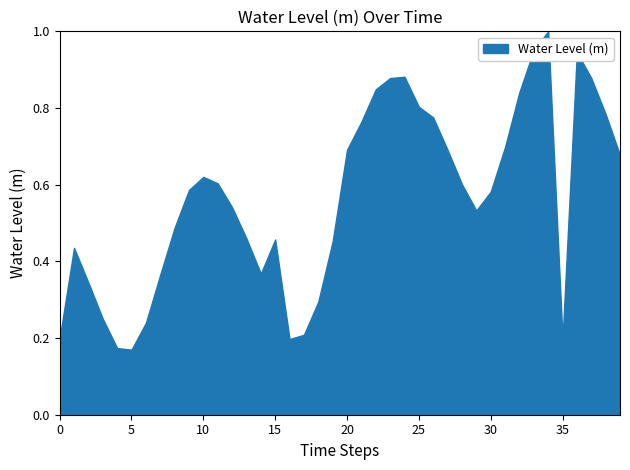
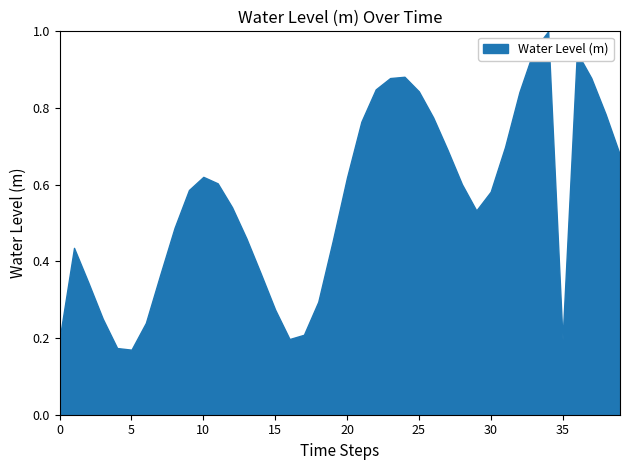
  {
    "0": 0.20,
    "5": 0.17,
    "10": 0.62,
-   "15": 0.46,
-   "20": 0.69,
-   "25": 0.80,
+   "15": 0.27,
+   "20": 0.62,
+   "25": 0.84,
    "30": 0.58,
    "35": 0.20
  }
